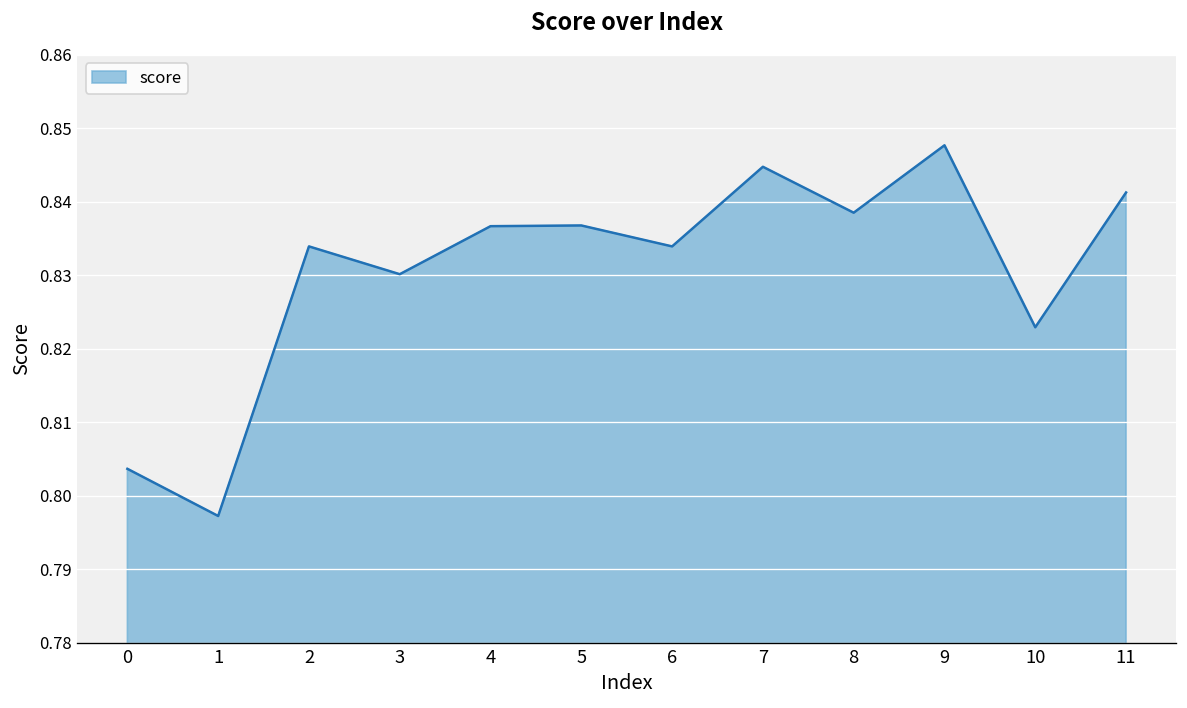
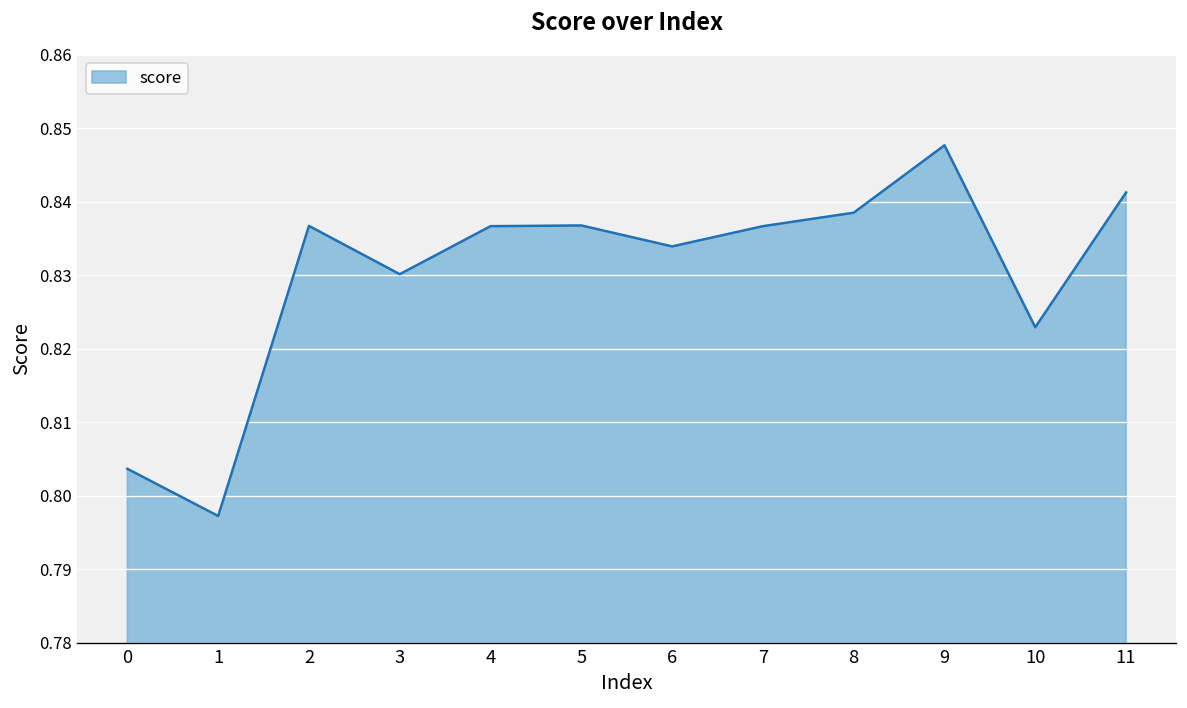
  {
    "0": 0.804,
    "1": 0.797,
-   "2": 0.834,
+   "2": 0.837,
    "3": 0.830,
    "4": 0.837,
    "5": 0.837,
    "6": 0.834,
-   "7": 0.845,
+   "7": 0.837,
    "8": 0.839,
    "9": 0.848,
    "10": 0.823,
    "11": 0.841
  }
